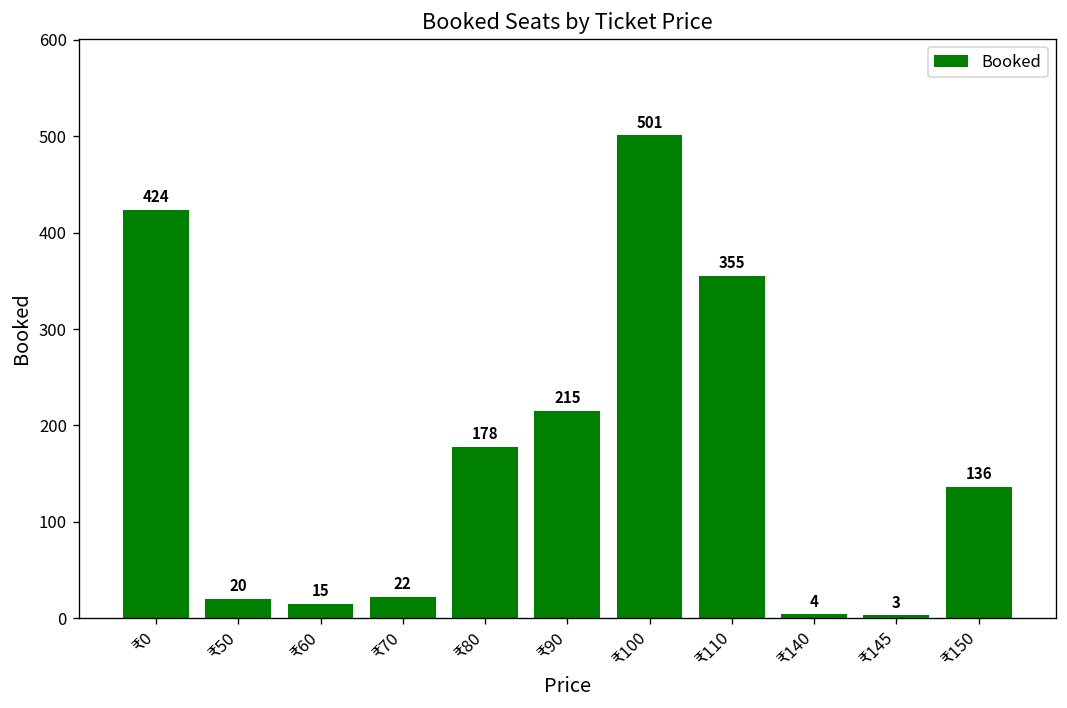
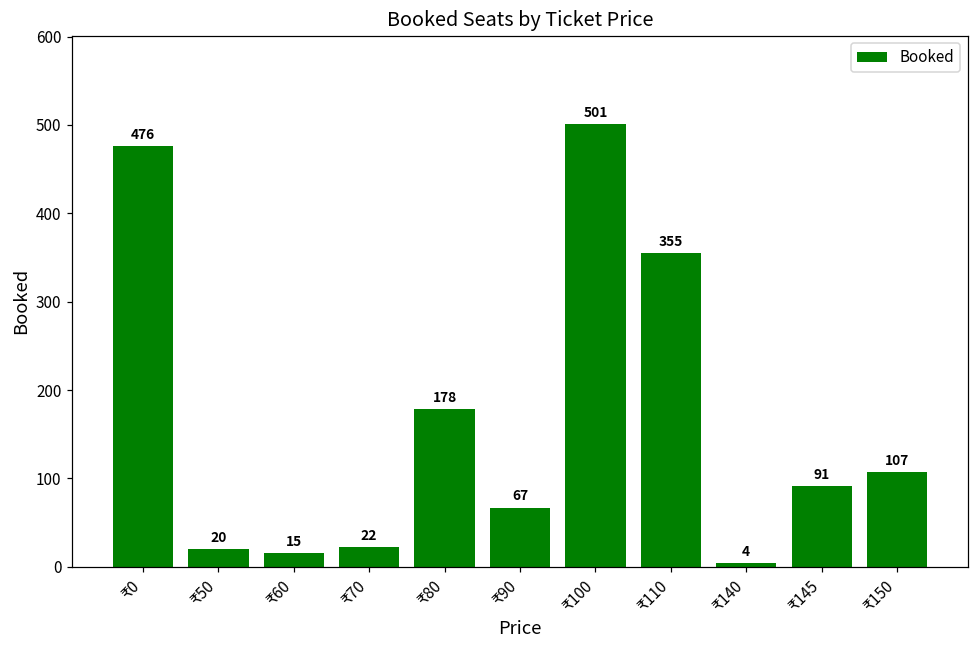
  {
-   "₹0": 424,
+   "₹0": 476,
    "₹50": 20,
    "₹60": 15,
    "₹70": 22,
    "₹80": 178,
-   "₹90": 215,
+   "₹90": 67,
    "₹100": 501,
    "₹110": 355,
    "₹140": 4,
-   "₹145": 3,
-   "₹150": 136
+   "₹145": 91,
+   "₹150": 107
  }
